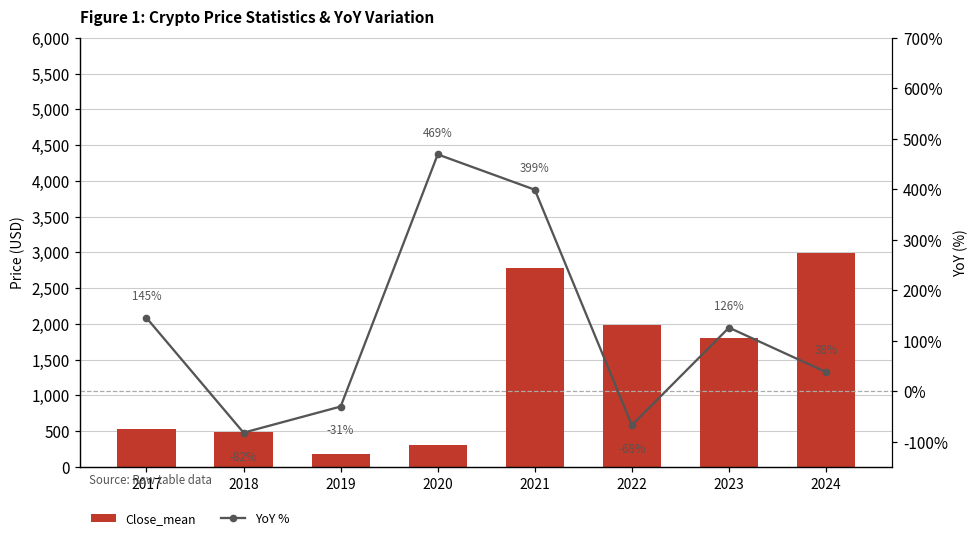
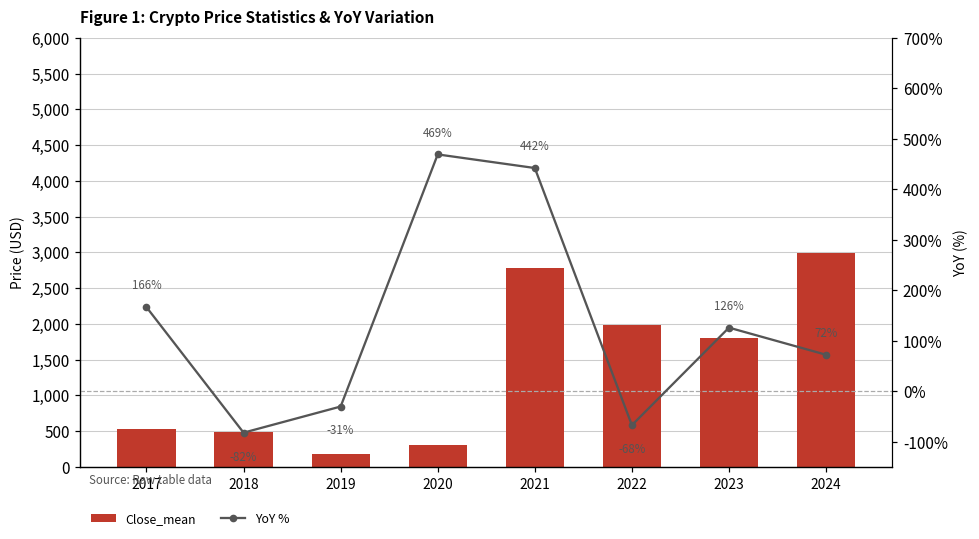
  {
    "YoY %": {
-     "2017": "145%",
+     "2017": "166%",
      "2018": "-82%",
      "2019": "-31%",
      "2020": "469%",
-     "2021": "399%",
+     "2021": "442%",
      "2022": "-68%",
      "2023": "126%",
-     "2024": "38%"
+     "2024": "72%"
    }
  }
